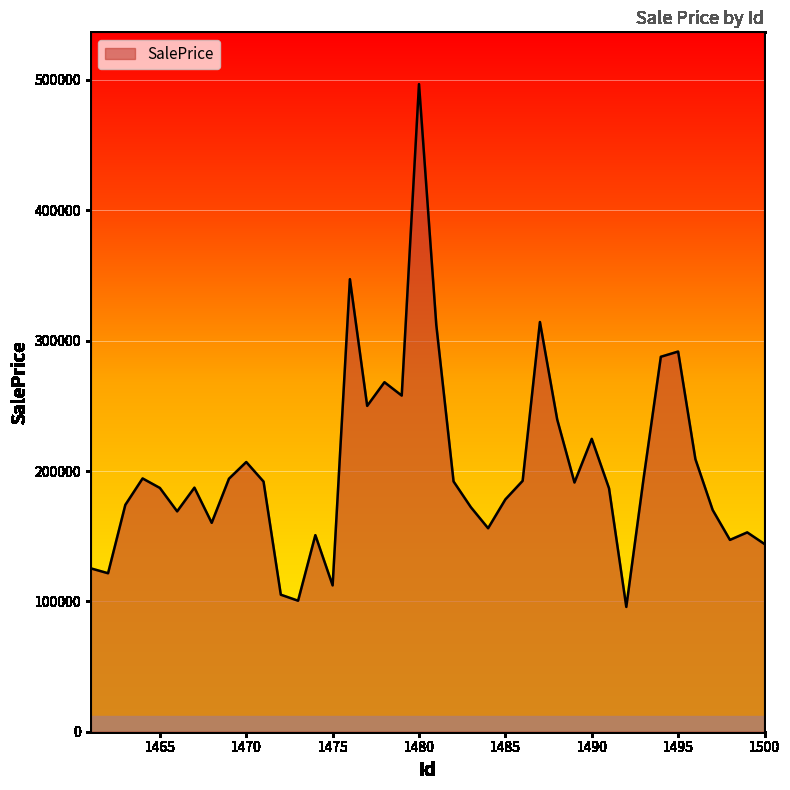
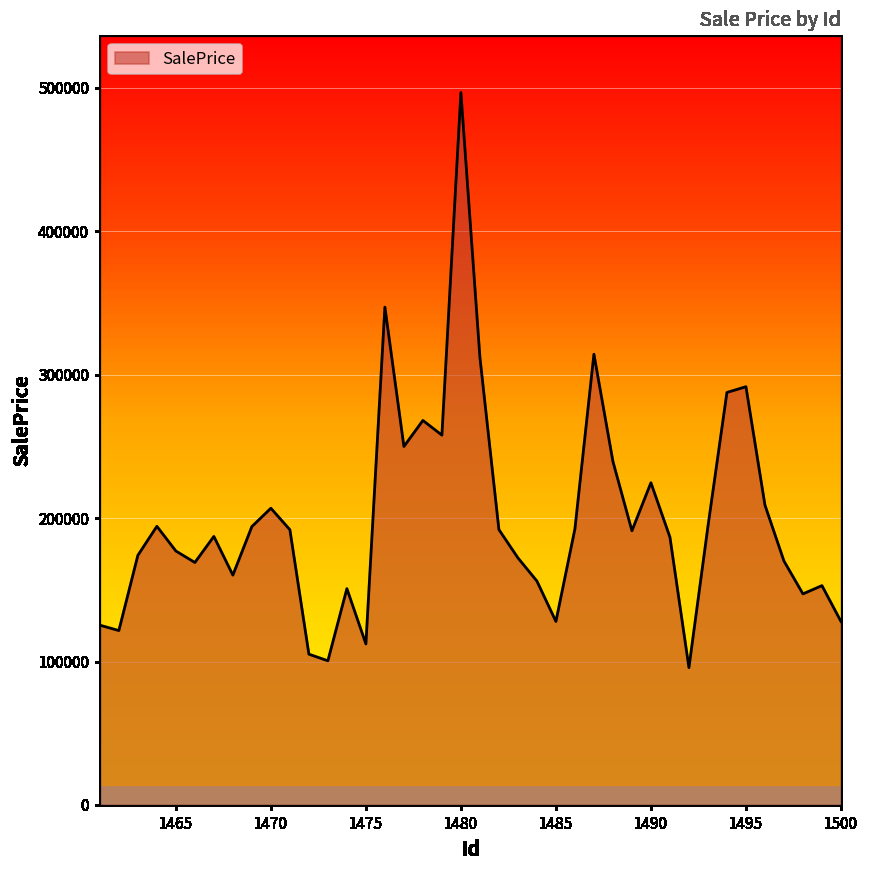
  {
-   "1465": 187000,
+   "1465": 177000,
    "1470": 207000,
    "1475": 112000,
    "1480": 497000,
-   "1485": 178000,
+   "1485": 128000,
    "1490": 225000,
    "1495": 292000,
-   "1500": 144000
+   "1500": 128000
  }
